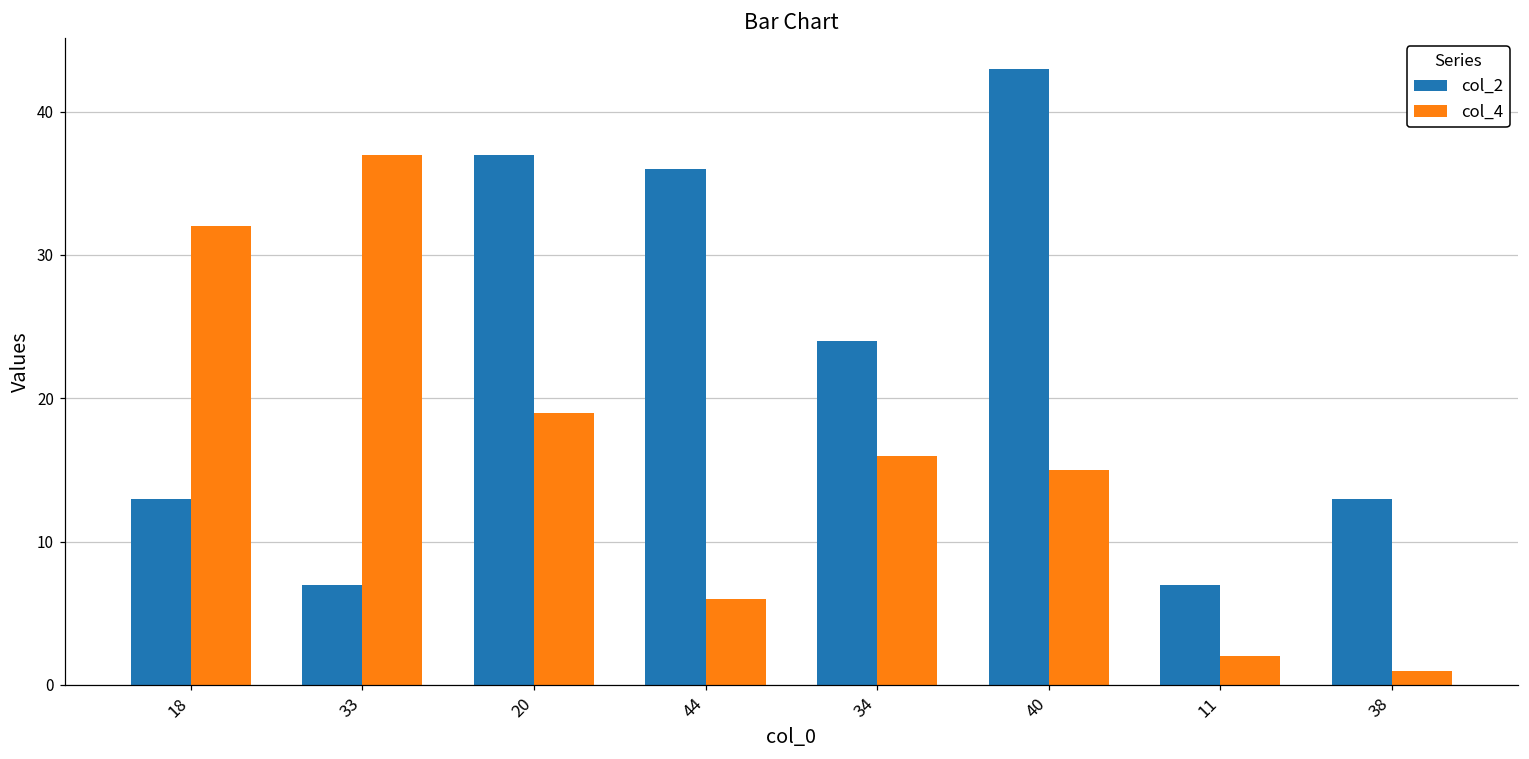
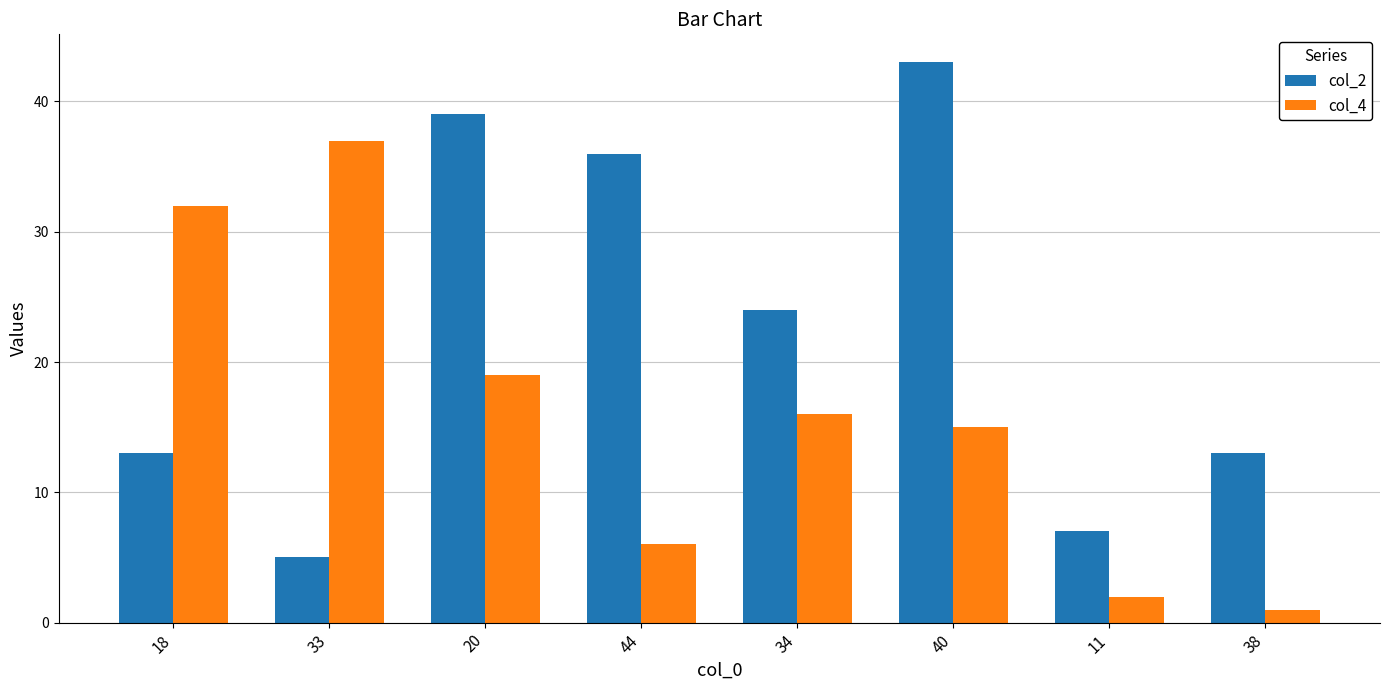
  {
    "col_2": {
      "18": 13,
-     "33": 7,
-     "20": 37,
+     "33": 5,
+     "20": 39,
      "44": 36,
      "34": 24,
      "40": 43,
      "11": 7,
      "38": 13
    },
    "col_4": {
      "18": 32,
      "33": 37,
      "20": 19,
      "44": 6,
      "34": 16,
      "40": 15,
      "11": 2,
      "38": 1
    }
  }
